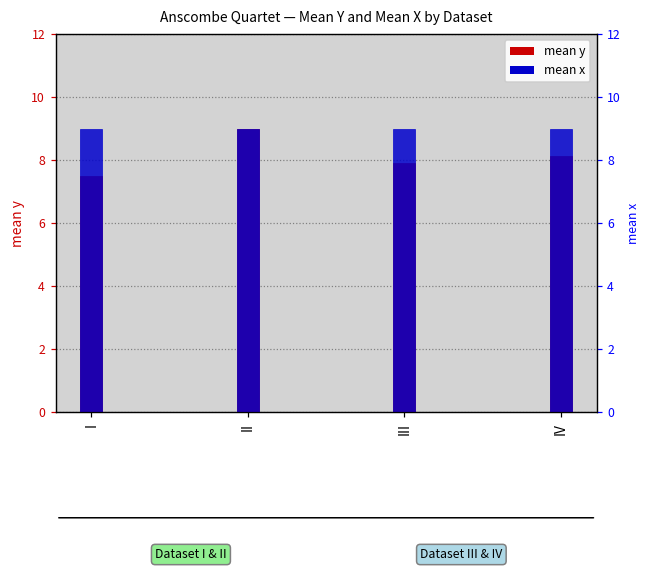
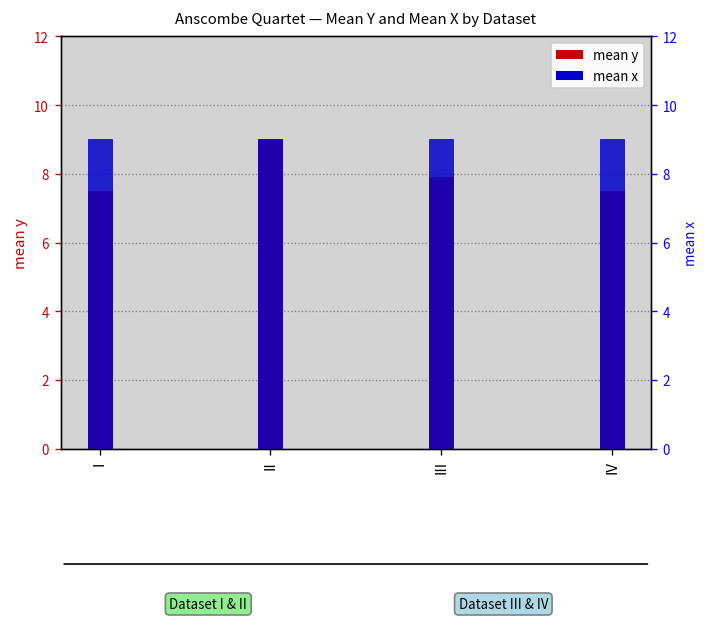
  {
    "mean y": {
      "II": 9.0,
-     "IV": 8.1
+     "IV": 7.5
    },
    "mean x": {
      "I": 9.0,
      "II": 9.0,
      "III": 9.0,
      "IV": 9.0
    }
  }
